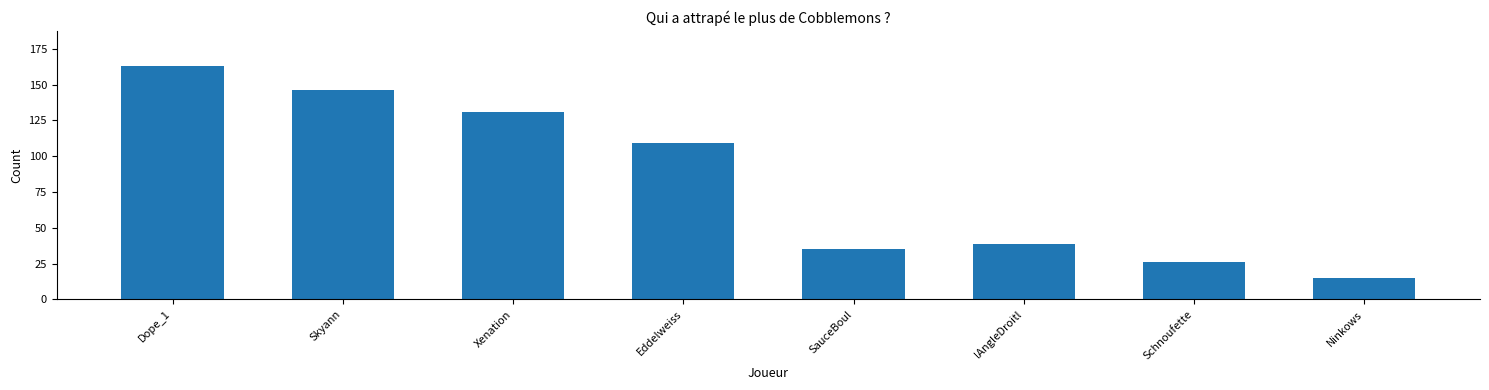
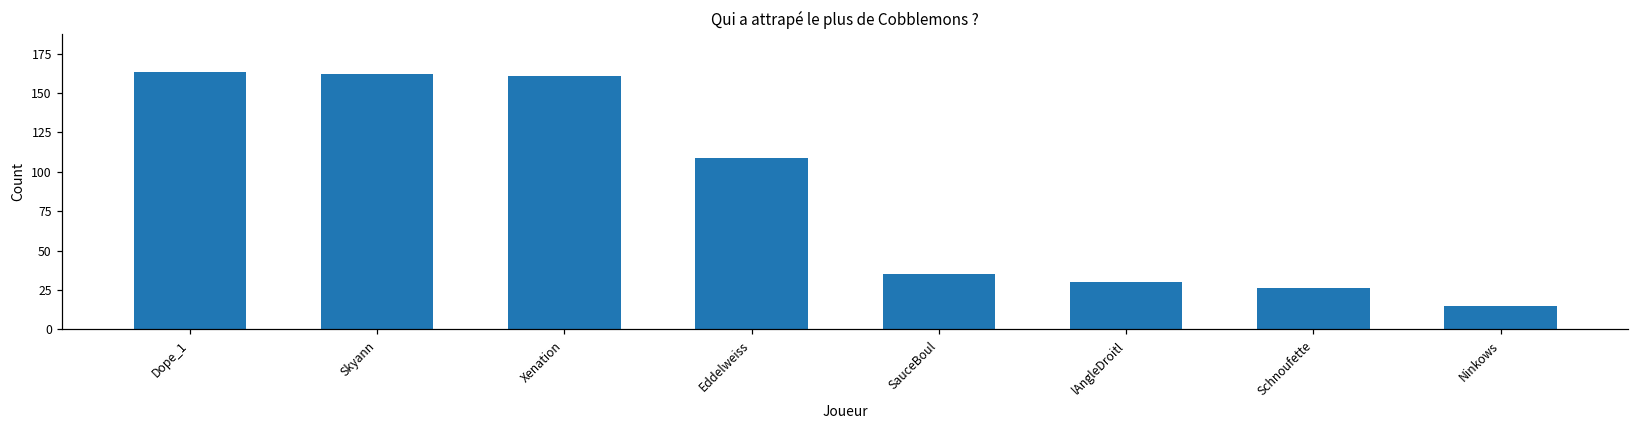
  {
    "Dope_1": 163,
-   "Skyann": 146,
-   "Xenation": 131,
+   "Skyann": 162,
+   "Xenation": 161,
    "Eddelweiss": 109,
    "SauceBoul": 35,
-   "lAngleDroitl": 39,
+   "lAngleDroitl": 30,
    "Schnoufette": 26,
    "Ninkows": 15
  }
